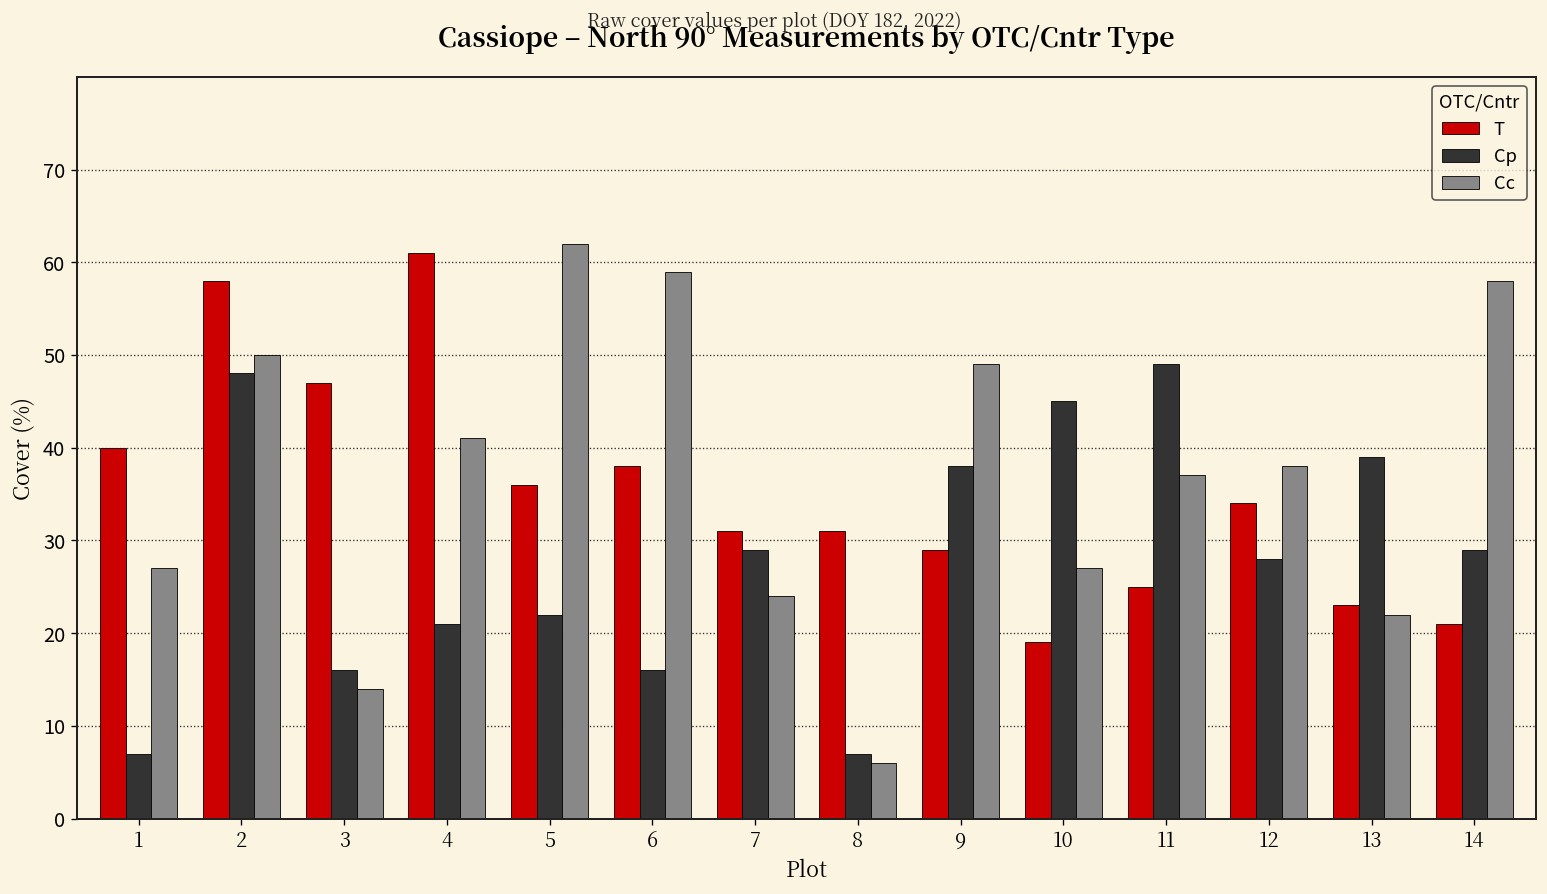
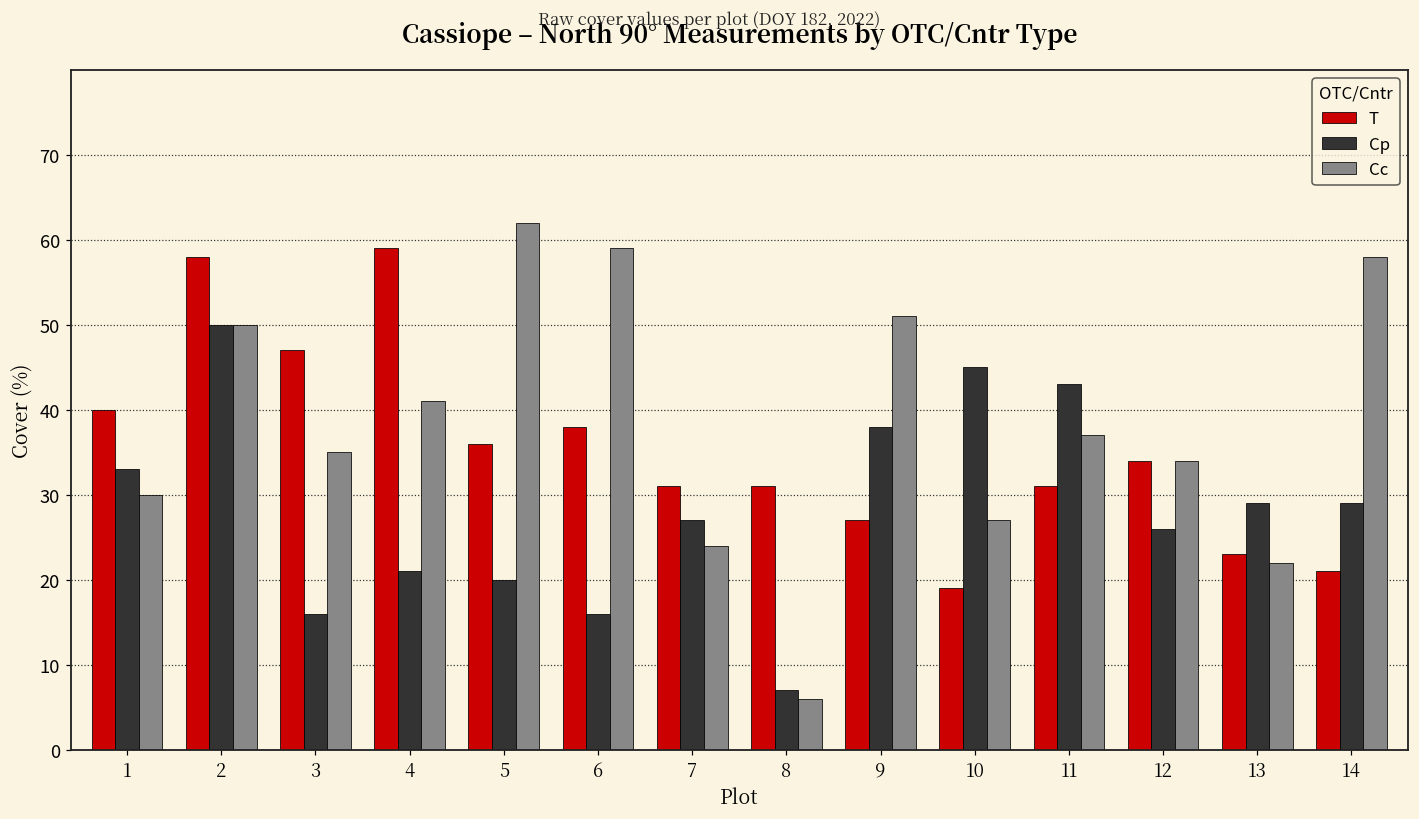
  {
    "T": {
      "1": 40,
      "2": 58,
      "3": 47,
-     "4": 61,
+     "4": 59,
      "5": 36,
      "6": 38,
      "7": 31,
      "8": 31,
-     "9": 29,
+     "9": 27,
      "10": 19,
-     "11": 25,
+     "11": 31,
      "12": 34,
      "13": 23,
      "14": 21
    },
    "Cp": {
-     "1": 7,
-     "2": 48,
+     "1": 33,
+     "2": 50,
      "3": 16,
      "4": 21,
-     "5": 22,
+     "5": 20,
      "6": 16,
-     "7": 29,
+     "7": 27,
      "8": 7,
      "9": 38,
      "10": 45,
-     "11": 49,
-     "12": 28,
-     "13": 39,
+     "11": 43,
+     "12": 26,
+     "13": 29,
      "14": 29
    },
    "Cc": {
-     "1": 27,
+     "1": 30,
      "2": 50,
-     "3": 14,
+     "3": 35,
      "4": 41,
      "5": 62,
      "6": 59,
      "7": 24,
      "8": 6,
-     "9": 49,
+     "9": 51,
      "10": 27,
      "11": 37,
-     "12": 38,
+     "12": 34,
      "13": 22,
      "14": 58
    }
  }
